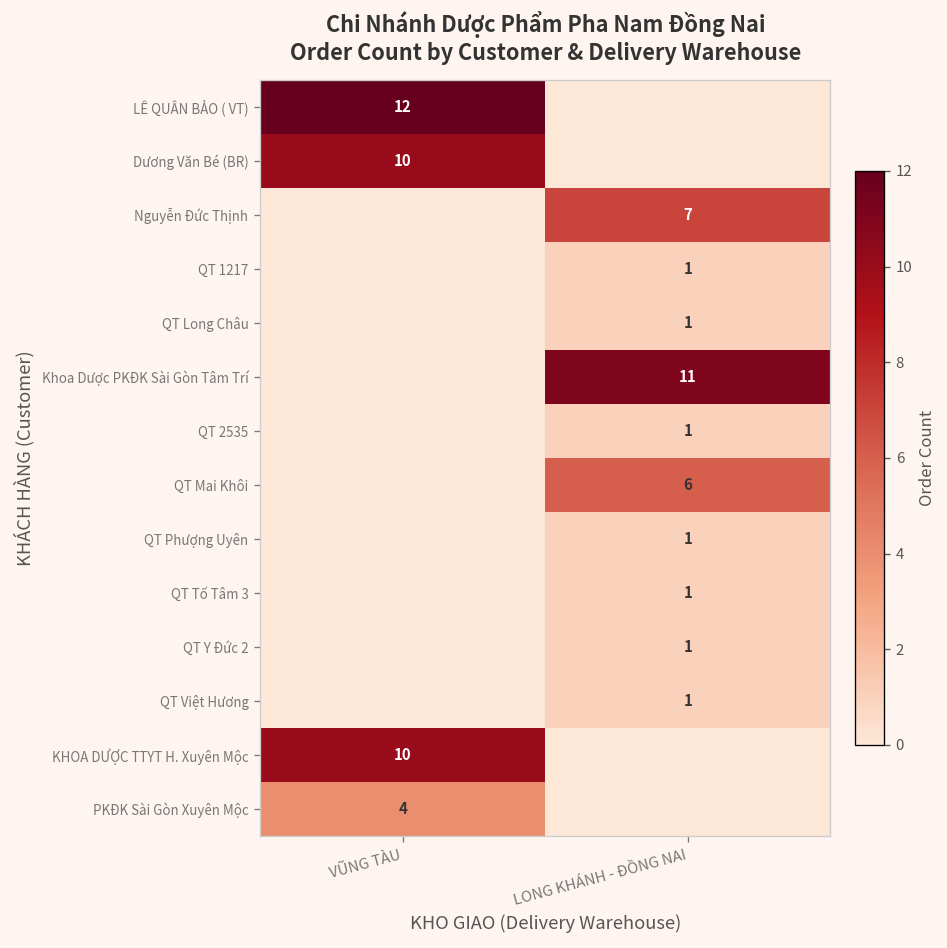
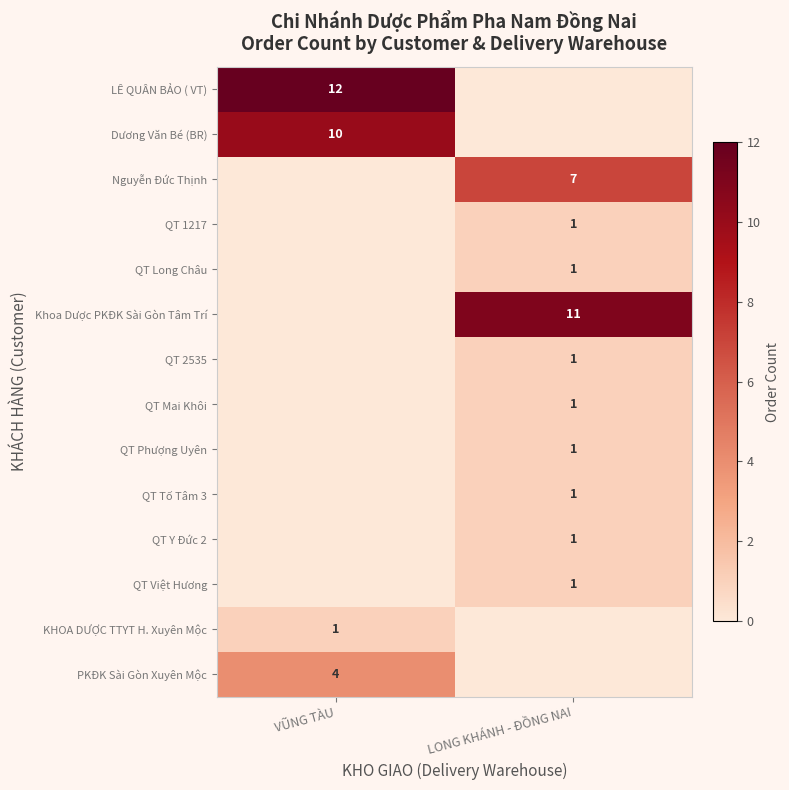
  {
    "LÊ QUÂN BẢO ( VT)": {
      "VŨNG TÀU": 12
    },
    "Dương Văn Bé (BR)": {
      "VŨNG TÀU": 10
    },
    "Nguyễn Đức Thịnh": {
      "LONG KHÁNH - ĐỒNG NAI": 7
    },
    "QT 1217": {
      "LONG KHÁNH - ĐỒNG NAI": 1
    },
    "QT Long Châu": {
      "LONG KHÁNH - ĐỒNG NAI": 1
    },
    "Khoa Dược PKĐK Sài Gòn Tâm Trí": {
      "LONG KHÁNH - ĐỒNG NAI": 11
    },
    "QT 2535": {
      "LONG KHÁNH - ĐỒNG NAI": 1
    },
    "QT Mai Khôi": {
-     "LONG KHÁNH - ĐỒNG NAI": 6
+     "LONG KHÁNH - ĐỒNG NAI": 1
    },
    "QT Phượng Uyên": {
      "LONG KHÁNH - ĐỒNG NAI": 1
    },
    "QT Tố Tâm 3": {
      "LONG KHÁNH - ĐỒNG NAI": 1
    },
    "QT Y Đức 2": {
      "LONG KHÁNH - ĐỒNG NAI": 1
    },
    "QT Việt Hương": {
      "LONG KHÁNH - ĐỒNG NAI": 1
    },
    "KHOA DƯỢC TTYT H. Xuyên Mộc": {
-     "VŨNG TÀU": 10
+     "VŨNG TÀU": 1
    },
    "PKĐK Sài Gòn Xuyên Mộc": {
      "VŨNG TÀU": 4
    }
  }
